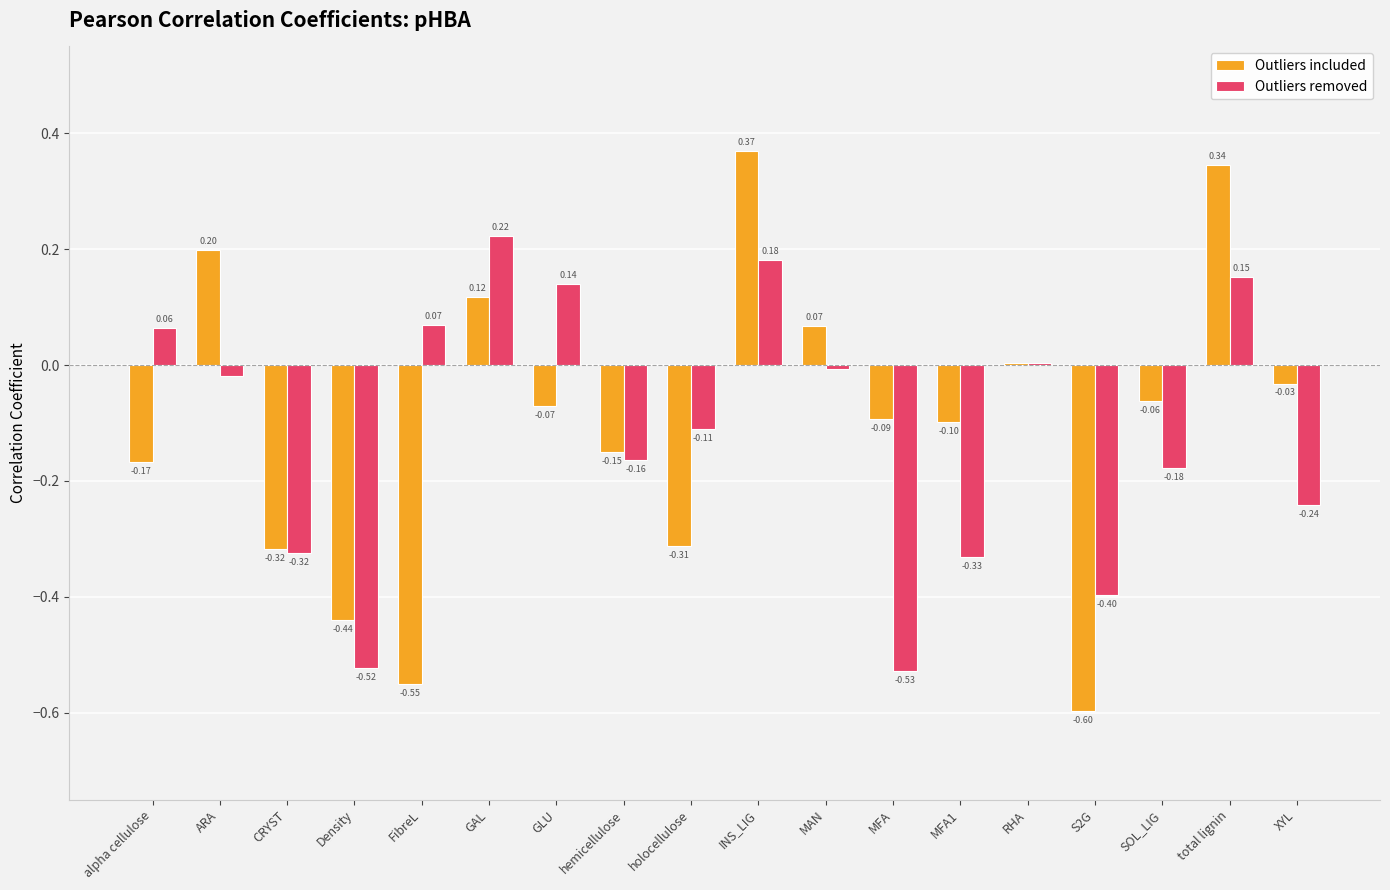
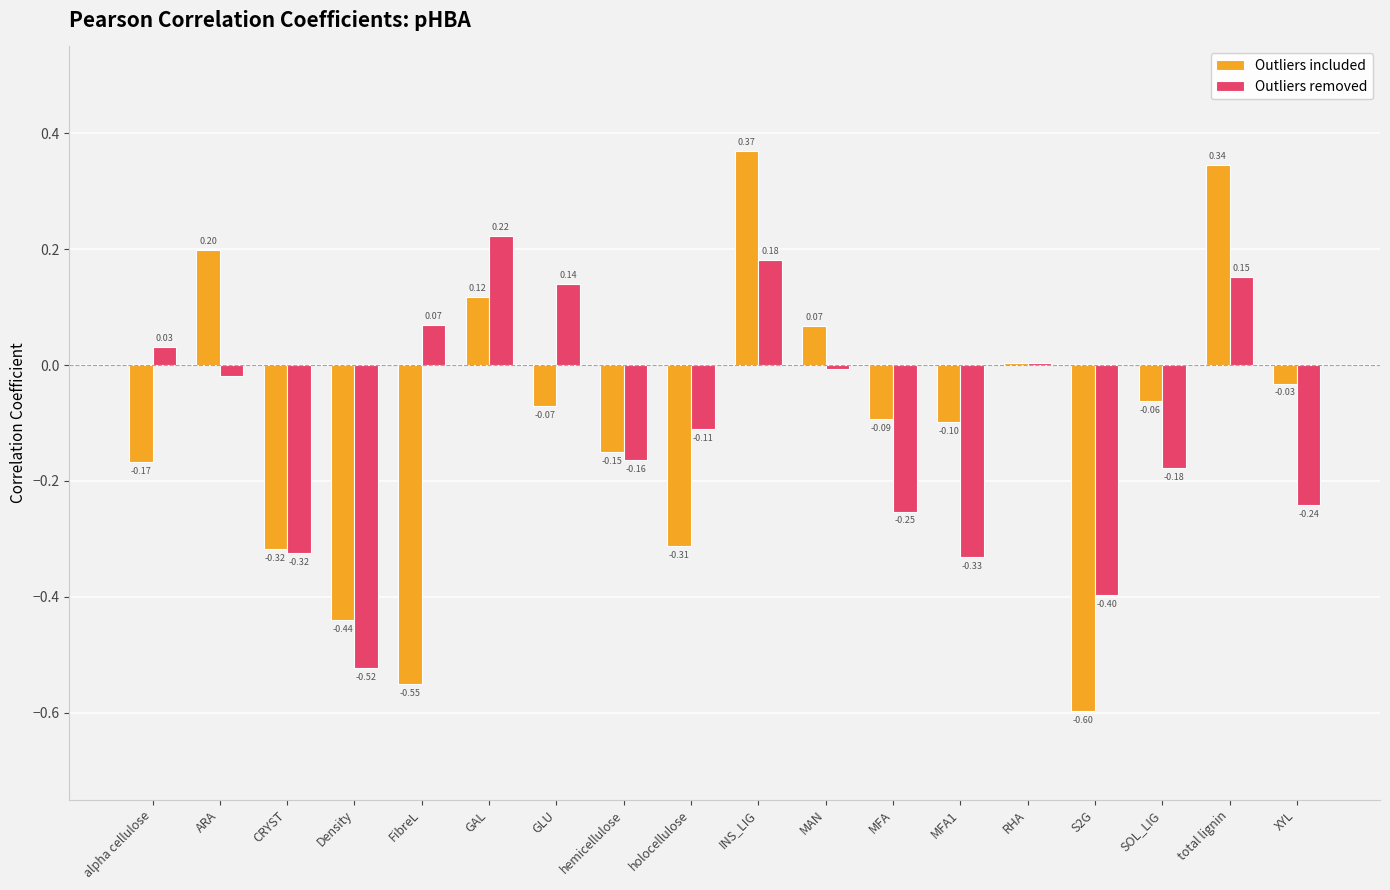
  {
    "Outliers included": {
      "alpha cellulose": -0.17,
      "ARA": 0.20,
      "CRYST": -0.32,
      "Density": -0.44,
      "FibreL": -0.55,
      "GAL": 0.12,
      "GLU": -0.07,
      "hemicellulose": -0.15,
      "holocellulose": -0.31,
      "INS_LIG": 0.37,
      "MAN": 0.07,
      "MFA": -0.09,
      "MFA1": -0.10,
      "S2G": -0.60,
      "SOL_LIG": -0.06,
      "total lignin": 0.34,
      "XYL": -0.03
    },
    "Outliers removed": {
-     "alpha cellulose": 0.06,
+     "alpha cellulose": 0.03,
      "CRYST": -0.32,
      "Density": -0.52,
      "FibreL": 0.07,
      "GAL": 0.22,
      "GLU": 0.14,
      "hemicellulose": -0.16,
      "holocellulose": -0.11,
      "INS_LIG": 0.18,
-     "MFA": -0.53,
+     "MFA": -0.25,
      "MFA1": -0.33,
      "S2G": -0.40,
      "SOL_LIG": -0.18,
      "total lignin": 0.15,
      "XYL": -0.24
    }
  }
